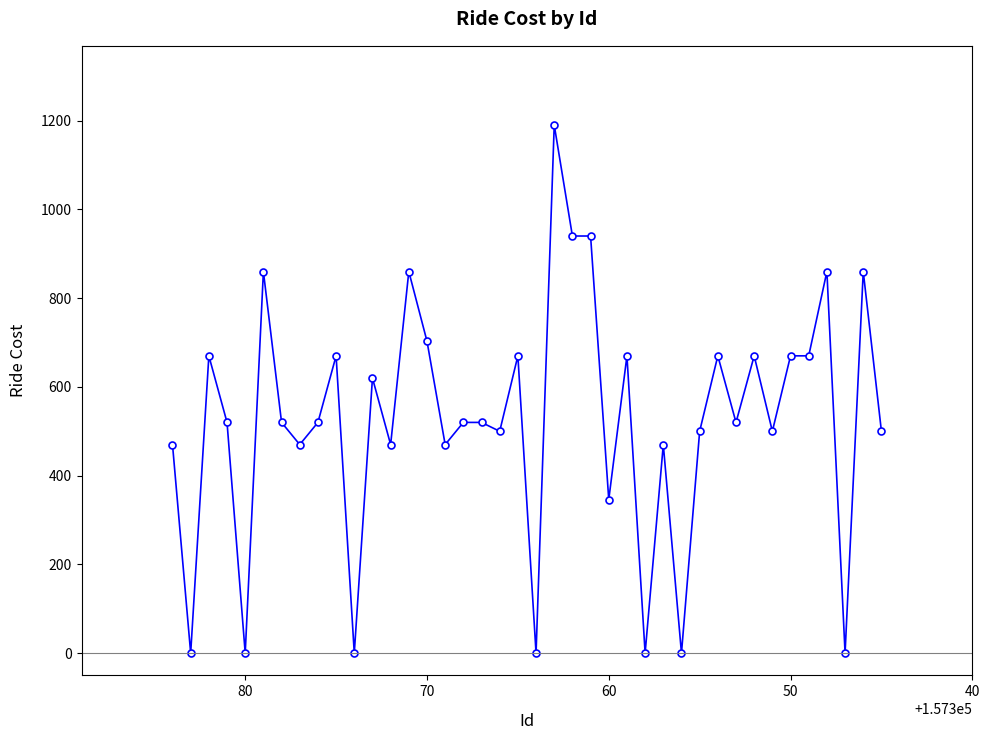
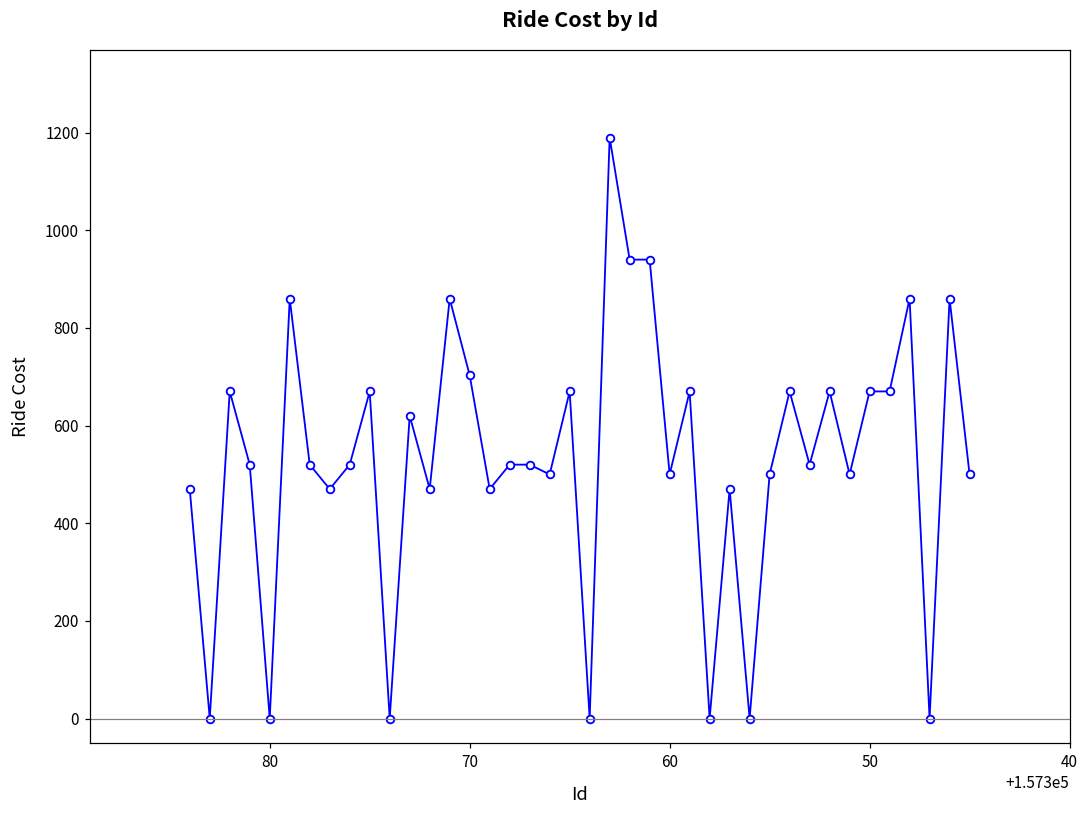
  {
    "80": 0,
    "70": 700,
-   "60": 350,
+   "60": 500,
    "50": 670
  }
